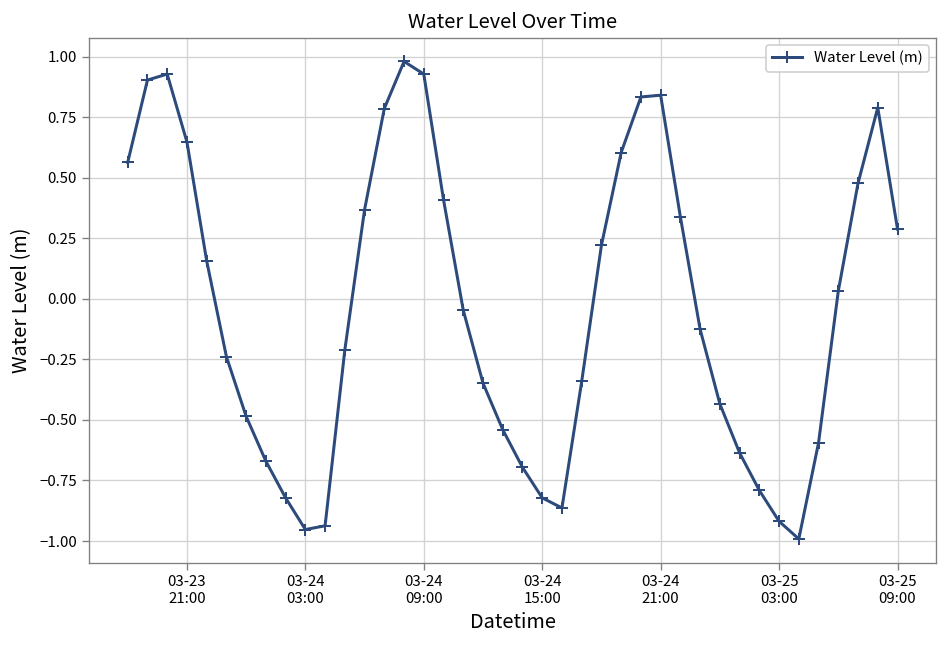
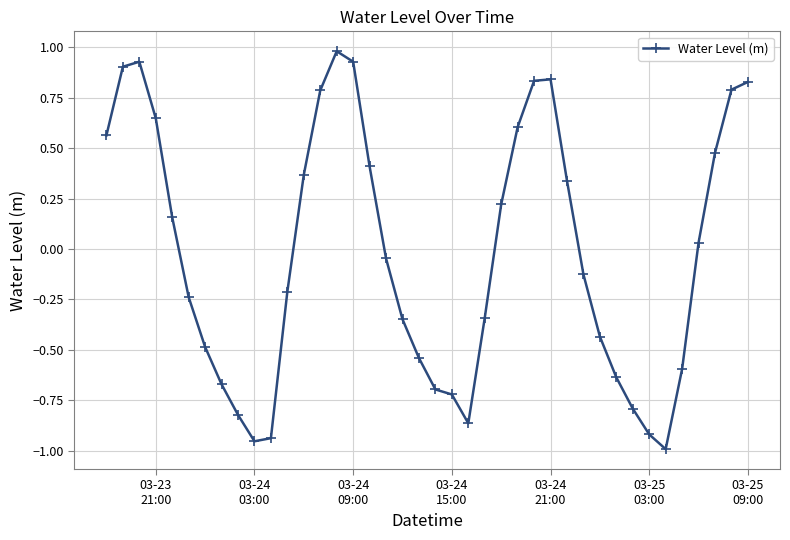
  {
    "03-23 21:00": 0.65,
    "03-24 03:00": -0.95,
    "03-24 09:00": 0.93,
-   "03-24 15:00": -0.82,
+   "03-24 15:00": -0.72,
    "03-24 21:00": 0.84,
    "03-25 03:00": -0.92,
-   "03-25 09:00": 0.29
+   "03-25 09:00": 0.83
  }
